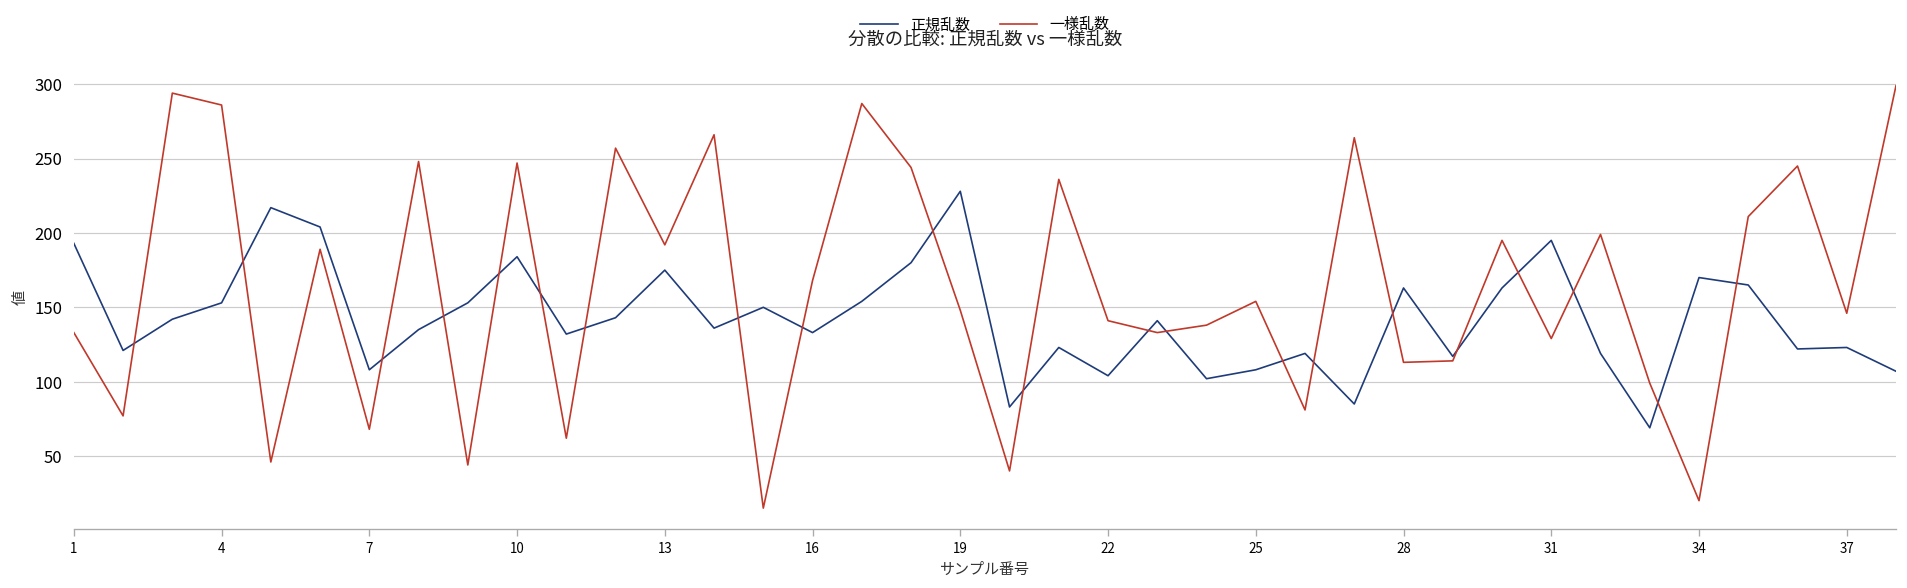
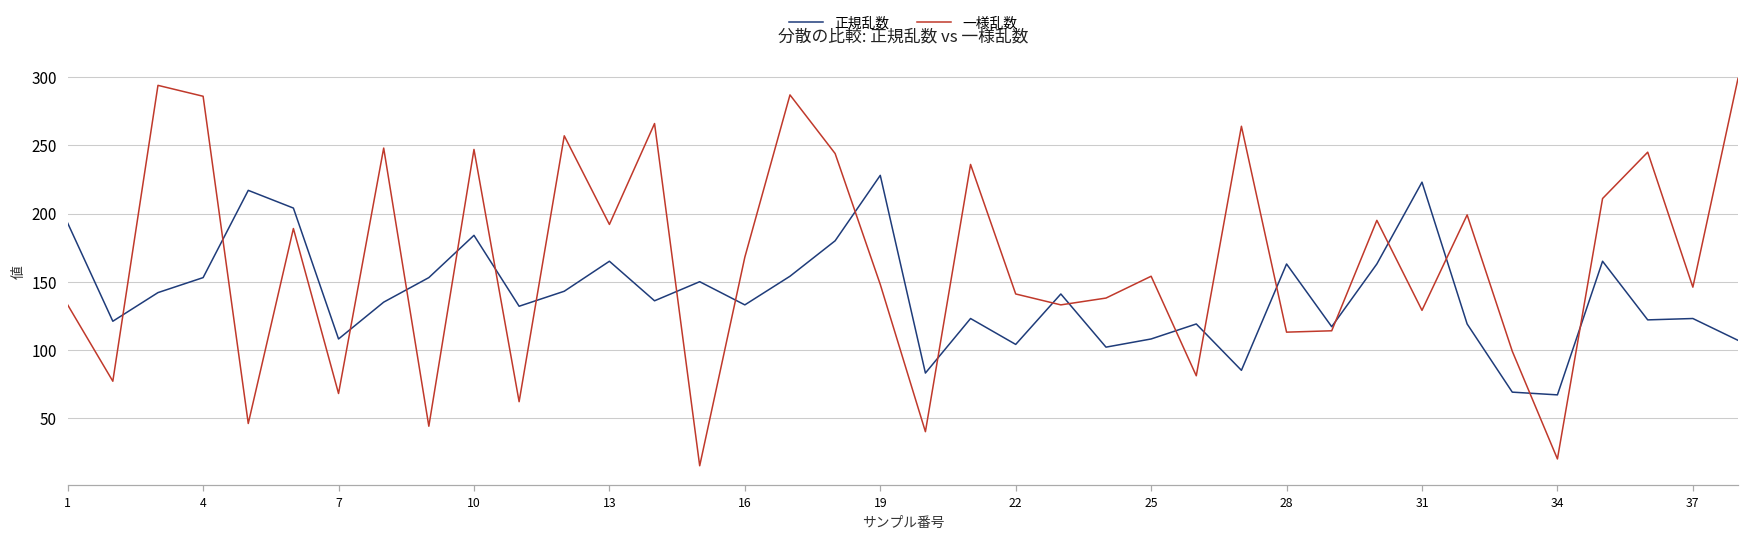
  {
    "正規乱数": {
      "1": 193,
      "4": 153,
      "7": 108,
      "10": 184,
-     "13": 175,
+     "13": 165,
      "16": 133,
      "19": 228,
      "22": 104,
      "25": 108,
      "28": 163,
-     "31": 195,
-     "34": 170,
+     "31": 223,
+     "34": 67,
      "37": 123
    },
    "一様乱数": {
      "1": 133,
      "4": 286,
      "7": 68,
      "10": 247,
      "13": 192,
      "16": 168,
      "19": 148,
      "22": 141,
      "25": 154,
      "28": 113,
      "31": 129,
      "34": 20,
      "37": 146
    }
  }
